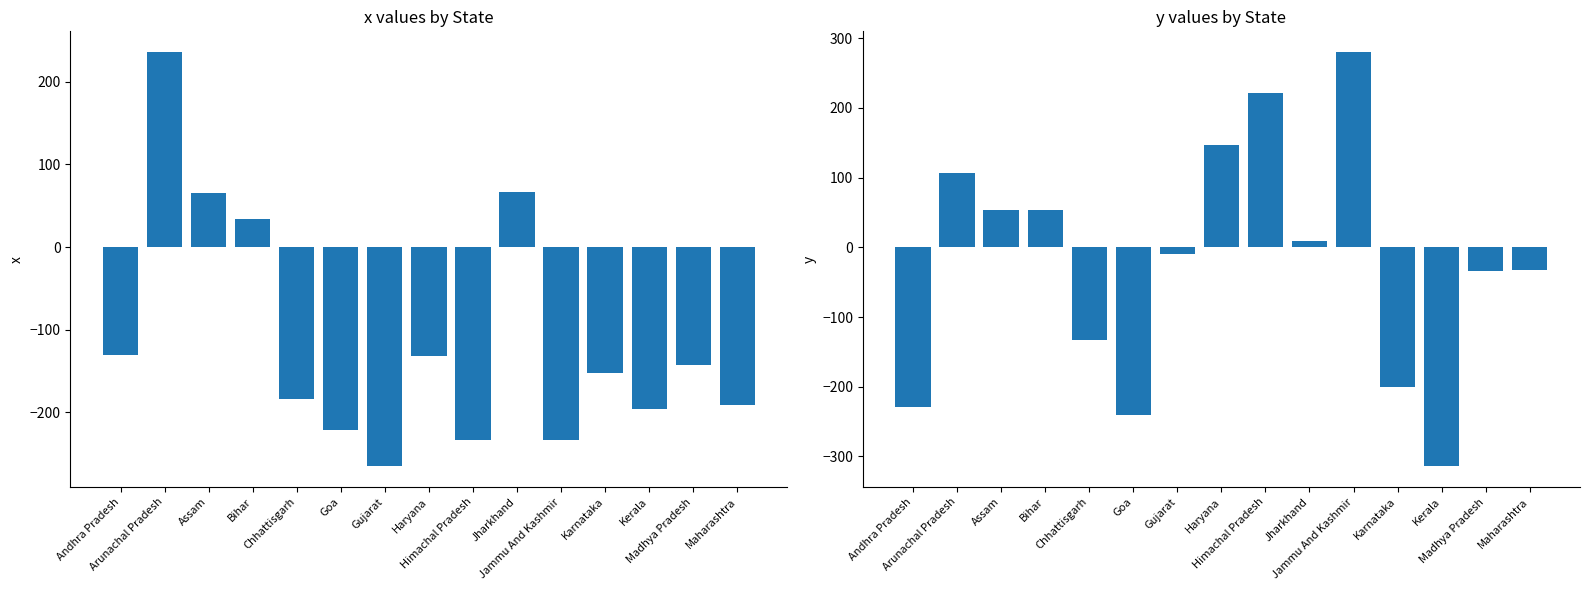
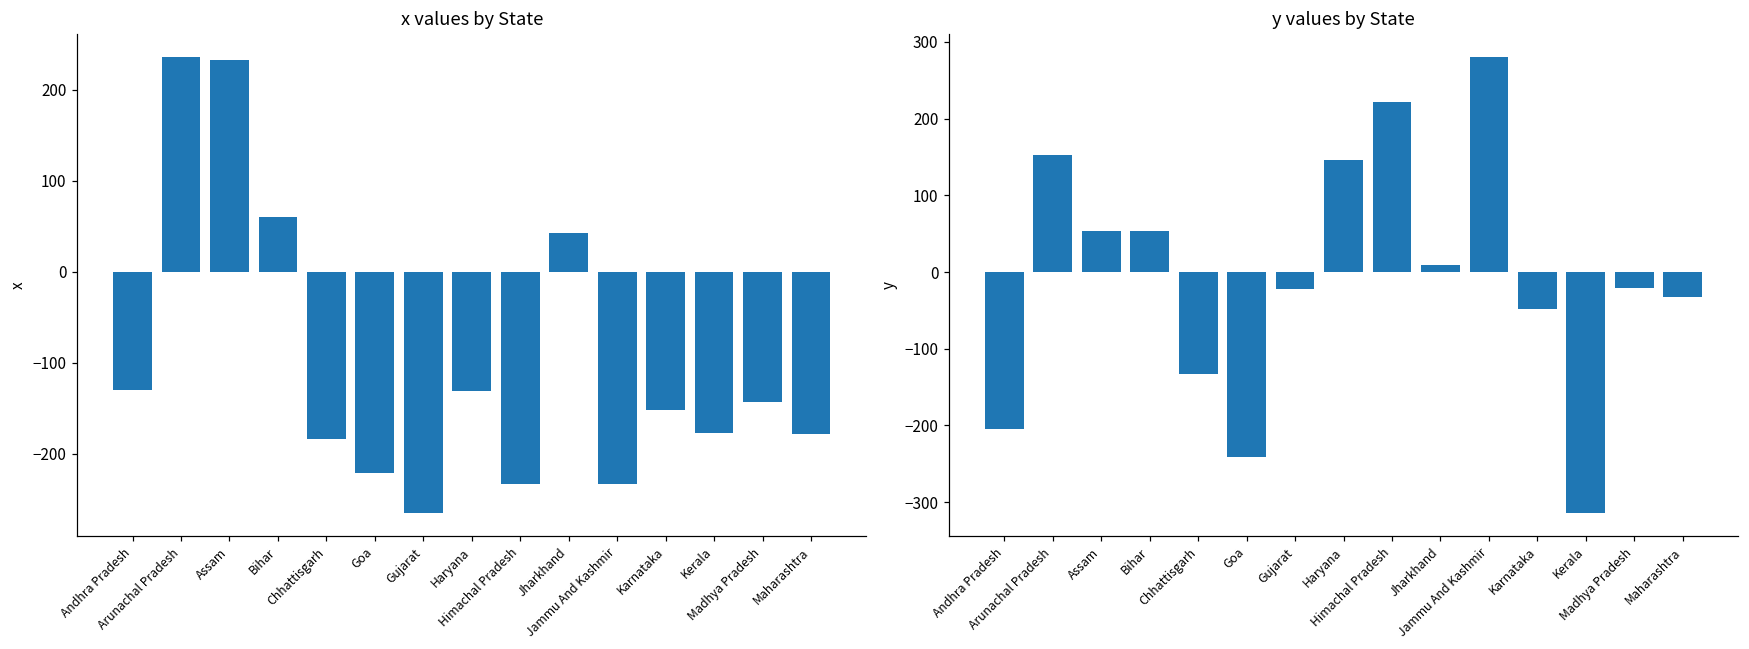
  {
    "x values by State": {
      "Andhra Pradesh": -130,
      "Arunachal Pradesh": 240,
-     "Assam": 70,
-     "Bihar": 30,
+     "Assam": 230,
+     "Bihar": 60,
      "Chhattisgarh": -180,
      "Goa": -220,
      "Gujarat": -270,
      "Haryana": -130,
      "Himachal Pradesh": -230,
-     "Jharkhand": 70,
+     "Jharkhand": 40,
      "Jammu And Kashmir": -230,
      "Karnataka": -150,
-     "Kerala": -200,
+     "Kerala": -180,
      "Madhya Pradesh": -140,
-     "Maharashtra": -190
+     "Maharashtra": -180
    },
    "y values by State": {
-     "Andhra Pradesh": -230,
-     "Arunachal Pradesh": 110,
+     "Andhra Pradesh": -210,
+     "Arunachal Pradesh": 150,
      "Assam": 50,
      "Bihar": 50,
      "Chhattisgarh": -130,
      "Goa": -240,
-     "Gujarat": -10,
+     "Gujarat": -20,
      "Haryana": 150,
      "Himachal Pradesh": 220,
      "Jharkhand": 10,
      "Jammu And Kashmir": 280,
-     "Karnataka": -200,
+     "Karnataka": -50,
      "Kerala": -310,
-     "Madhya Pradesh": -30,
+     "Madhya Pradesh": -20,
      "Maharashtra": -30
    }
  }
